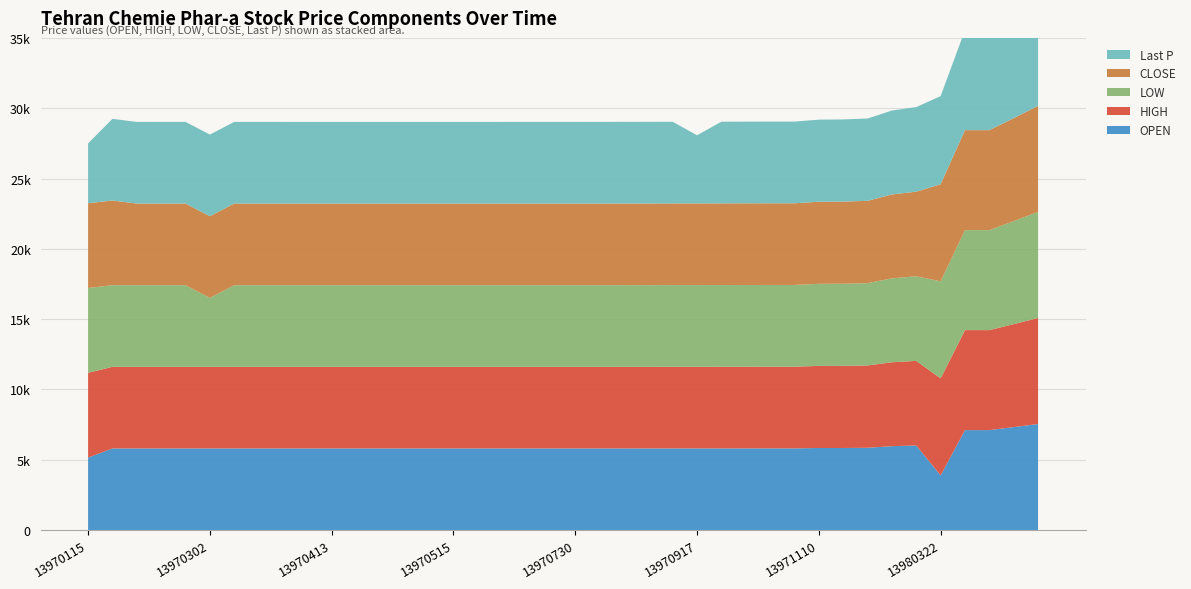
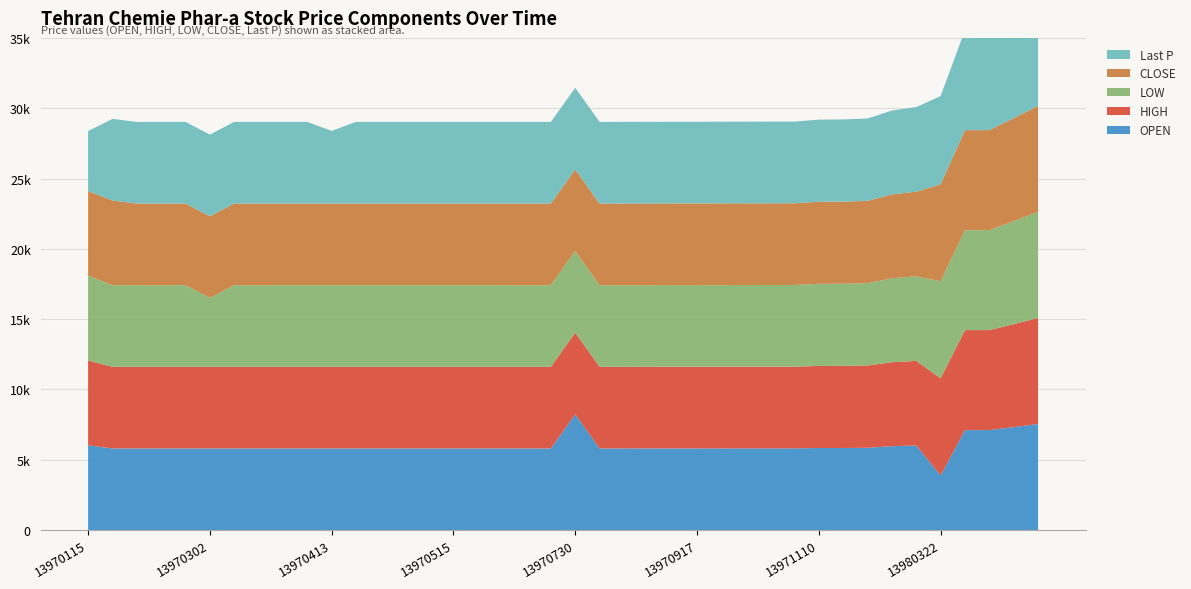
  {
    "OPEN": {
-     "13970115": 5200,
+     "13970115": 6000,
      "13970302": 5800,
      "13970413": 5800,
      "13970515": 5800,
-     "13970730": 5800,
+     "13970730": 8200,
      "13970917": 5800,
      "13971110": 5800,
      "13980322": 3900
    },
    "LOW": {
      "13970115": 6000,
      "13970302": 4900,
      "13970413": 5800,
      "13970515": 5800,
      "13970730": 5800,
      "13970917": 5800,
      "13971110": 5800,
      "13980322": 6900
    },
    "Last P": {
      "13970115": 4300,
      "13970302": 5800,
-     "13970413": 5800,
+     "13970413": 5200,
      "13970515": 5800,
      "13970730": 5800,
-     "13970917": 4800,
+     "13970917": 5800,
      "13971110": 5800,
      "13980322": 6300
    }
  }
